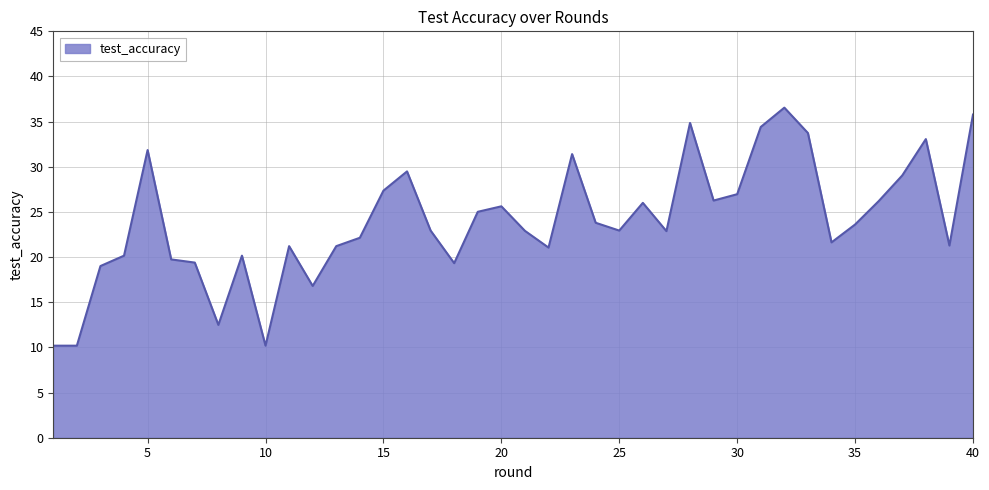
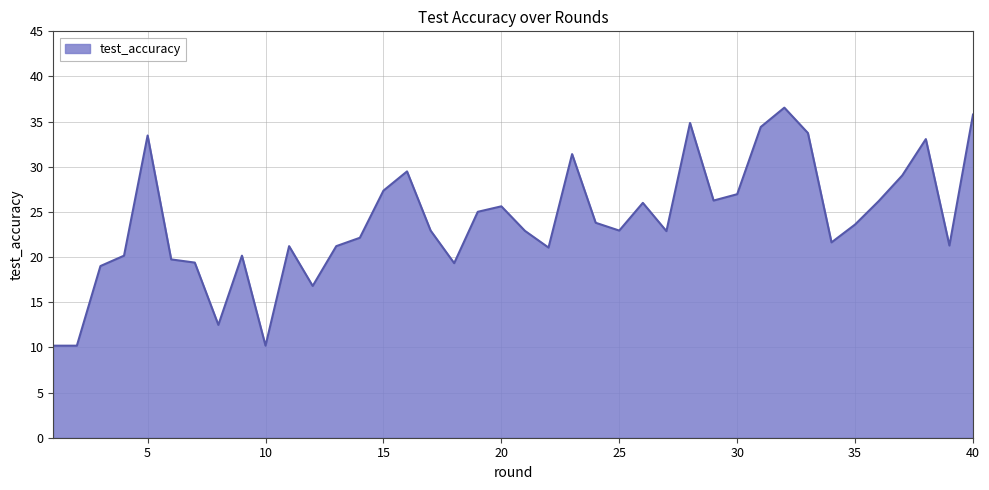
  {
-   "5": 32,
+   "5": 33,
    "10": 10,
    "15": 27,
    "20": 26,
    "25": 23,
    "30": 27,
    "35": 24,
    "40": 36
  }
